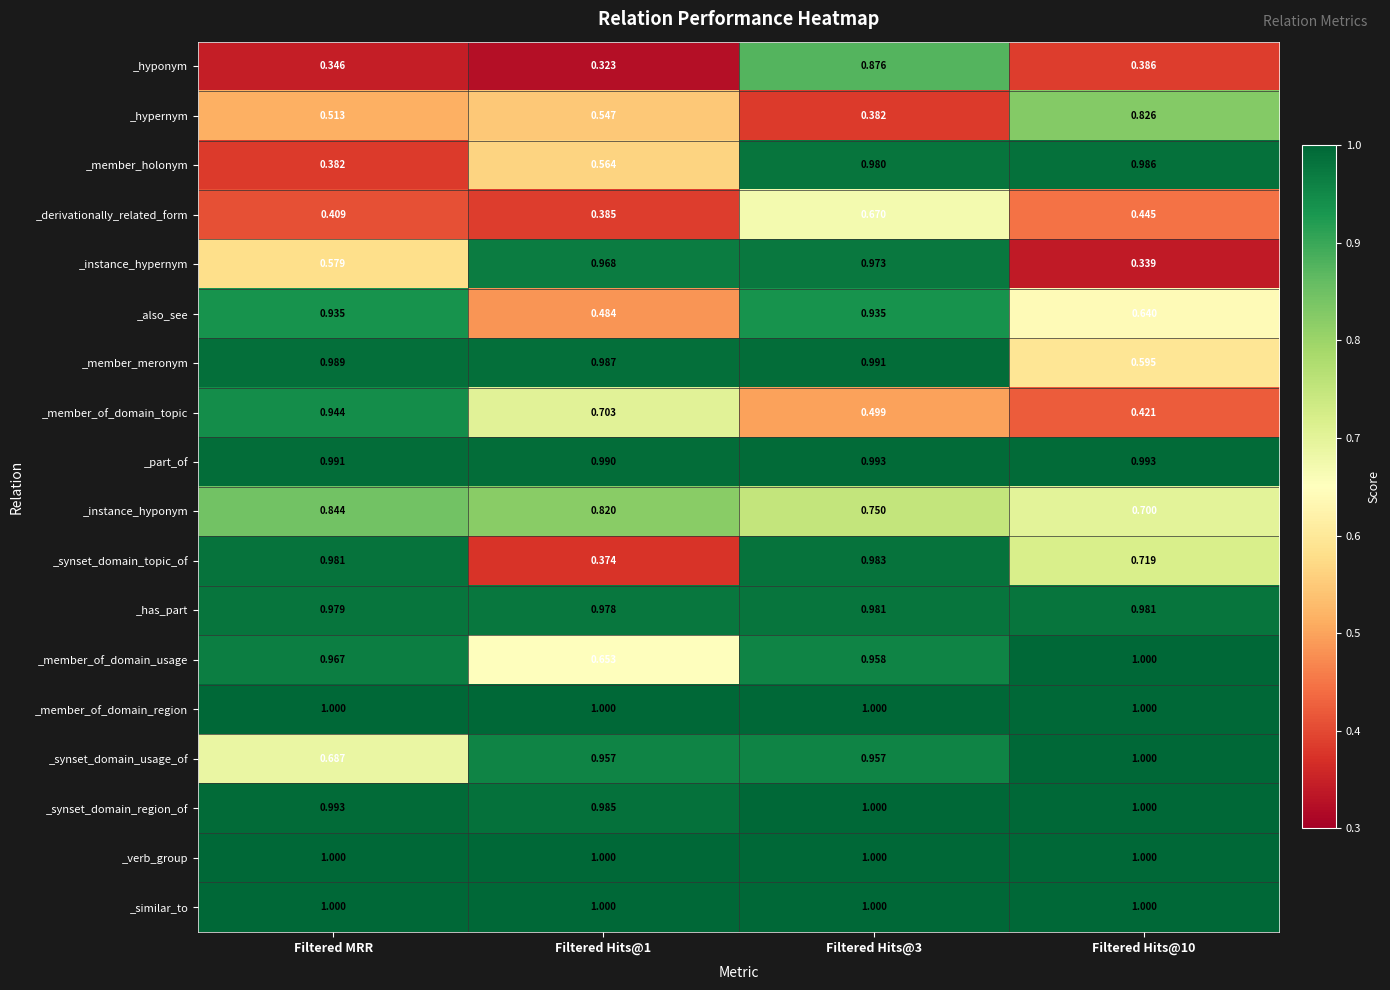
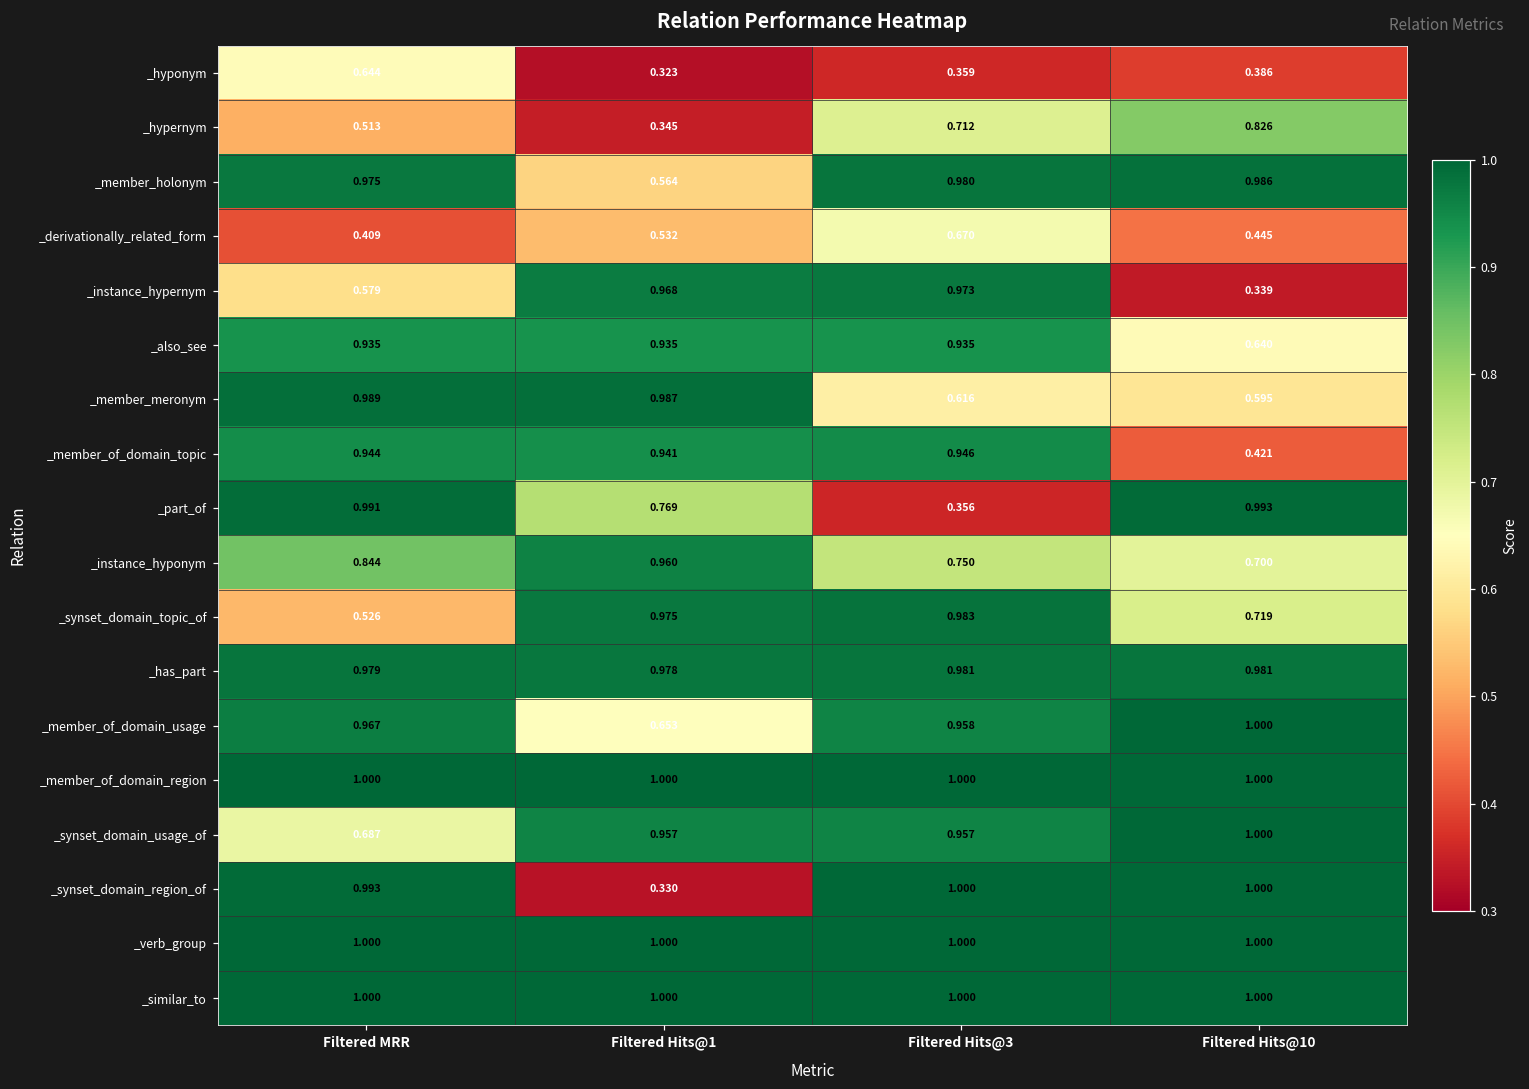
  {
    "_hyponym": {
-     "Filtered MRR": 0.346,
+     "Filtered MRR": 0.644,
      "Filtered Hits@1": 0.323,
-     "Filtered Hits@3": 0.876,
+     "Filtered Hits@3": 0.359,
      "Filtered Hits@10": 0.386
    },
    "_hypernym": {
      "Filtered MRR": 0.513,
-     "Filtered Hits@1": 0.547,
-     "Filtered Hits@3": 0.382,
+     "Filtered Hits@1": 0.345,
+     "Filtered Hits@3": 0.712,
      "Filtered Hits@10": 0.826
    },
    "_member_holonym": {
-     "Filtered MRR": 0.382,
+     "Filtered MRR": 0.975,
      "Filtered Hits@1": 0.564,
      "Filtered Hits@3": 0.980,
      "Filtered Hits@10": 0.986
    },
    "_derivationally_related_form": {
      "Filtered MRR": 0.409,
-     "Filtered Hits@1": 0.385,
+     "Filtered Hits@1": 0.532,
      "Filtered Hits@3": 0.670,
      "Filtered Hits@10": 0.445
    },
    "_instance_hypernym": {
      "Filtered MRR": 0.579,
      "Filtered Hits@1": 0.968,
      "Filtered Hits@3": 0.973,
      "Filtered Hits@10": 0.339
    },
    "_also_see": {
      "Filtered MRR": 0.935,
-     "Filtered Hits@1": 0.484,
+     "Filtered Hits@1": 0.935,
      "Filtered Hits@3": 0.935,
      "Filtered Hits@10": 0.640
    },
    "_member_meronym": {
      "Filtered MRR": 0.989,
      "Filtered Hits@1": 0.987,
-     "Filtered Hits@3": 0.991,
+     "Filtered Hits@3": 0.616,
      "Filtered Hits@10": 0.595
    },
    "_member_of_domain_topic": {
      "Filtered MRR": 0.944,
-     "Filtered Hits@1": 0.703,
-     "Filtered Hits@3": 0.499,
+     "Filtered Hits@1": 0.941,
+     "Filtered Hits@3": 0.946,
      "Filtered Hits@10": 0.421
    },
    "_part_of": {
      "Filtered MRR": 0.991,
-     "Filtered Hits@1": 0.990,
-     "Filtered Hits@3": 0.993,
+     "Filtered Hits@1": 0.769,
+     "Filtered Hits@3": 0.356,
      "Filtered Hits@10": 0.993
    },
    "_instance_hyponym": {
      "Filtered MRR": 0.844,
-     "Filtered Hits@1": 0.820,
+     "Filtered Hits@1": 0.960,
      "Filtered Hits@3": 0.750,
      "Filtered Hits@10": 0.700
    },
    "_synset_domain_topic_of": {
-     "Filtered MRR": 0.981,
-     "Filtered Hits@1": 0.374,
+     "Filtered MRR": 0.526,
+     "Filtered Hits@1": 0.975,
      "Filtered Hits@3": 0.983,
      "Filtered Hits@10": 0.719
    },
    "_has_part": {
      "Filtered MRR": 0.979,
      "Filtered Hits@1": 0.978,
      "Filtered Hits@3": 0.981,
      "Filtered Hits@10": 0.981
    },
    "_member_of_domain_usage": {
      "Filtered MRR": 0.967,
      "Filtered Hits@1": 0.653,
      "Filtered Hits@3": 0.958,
      "Filtered Hits@10": 1.000
    },
    "_member_of_domain_region": {
      "Filtered MRR": 1.000,
      "Filtered Hits@1": 1.000,
      "Filtered Hits@3": 1.000,
      "Filtered Hits@10": 1.000
    },
    "_synset_domain_usage_of": {
      "Filtered MRR": 0.687,
      "Filtered Hits@1": 0.957,
      "Filtered Hits@3": 0.957,
      "Filtered Hits@10": 1.000
    },
    "_synset_domain_region_of": {
      "Filtered MRR": 0.993,
-     "Filtered Hits@1": 0.985,
+     "Filtered Hits@1": 0.330,
      "Filtered Hits@3": 1.000,
      "Filtered Hits@10": 1.000
    },
    "_verb_group": {
      "Filtered MRR": 1.000,
      "Filtered Hits@1": 1.000,
      "Filtered Hits@3": 1.000,
      "Filtered Hits@10": 1.000
    },
    "_similar_to": {
      "Filtered MRR": 1.000,
      "Filtered Hits@1": 1.000,
      "Filtered Hits@3": 1.000,
      "Filtered Hits@10": 1.000
    }
  }
